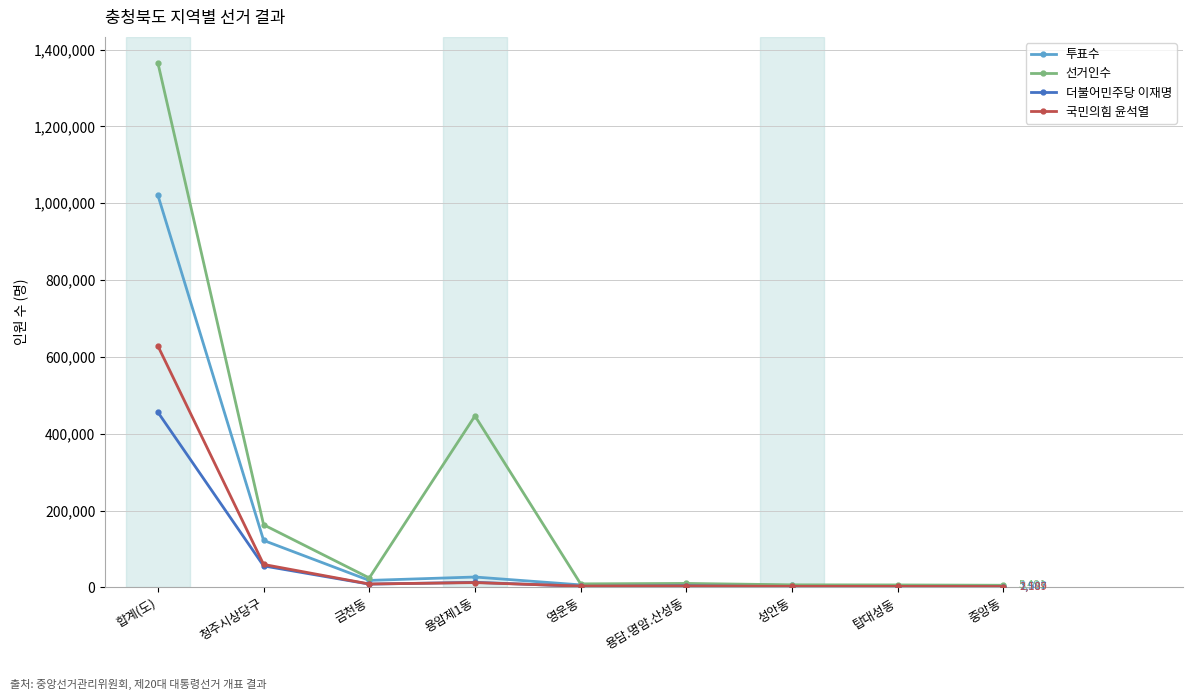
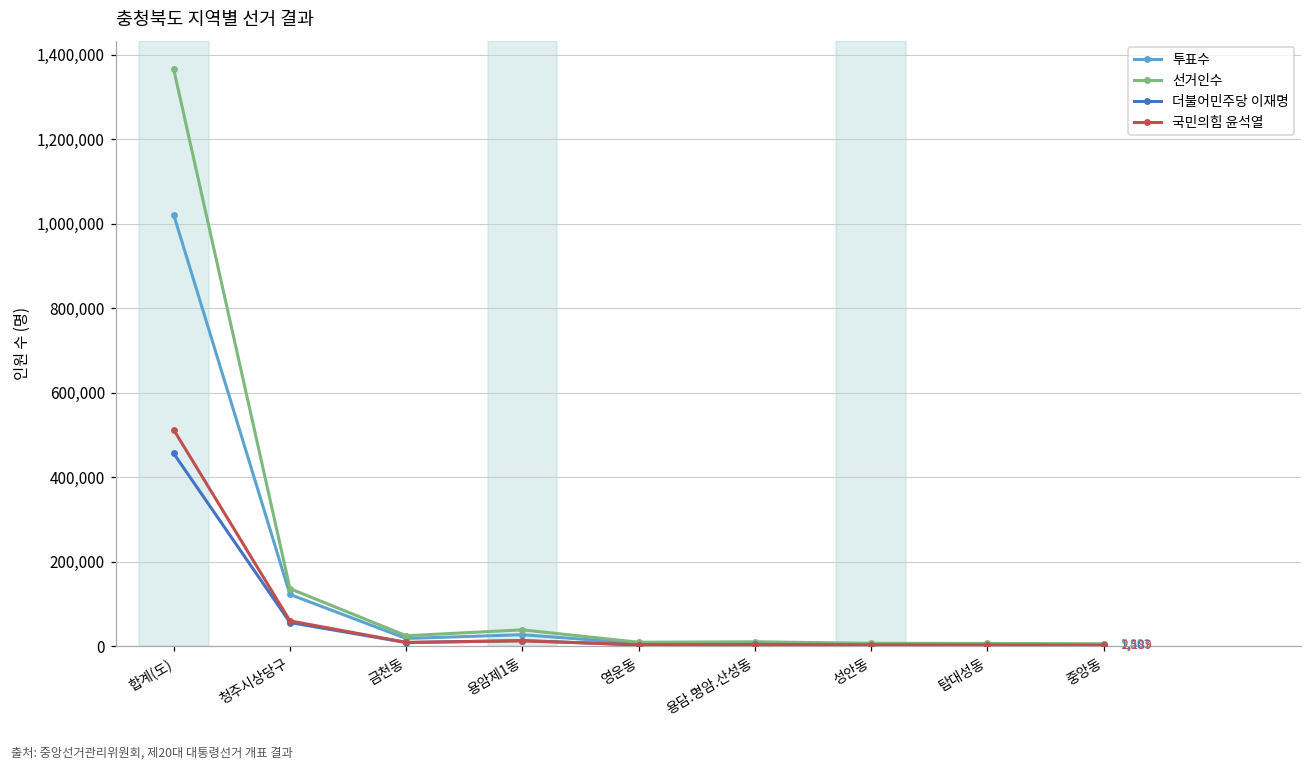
  {
    "선거인수": {
      "합계(도)": "1,370,000",
-     "청주시상당구": "160,000",
-     "용암제1동": "450,000"
+     "청주시상당구": "140,000",
+     "용암제1동": "40,000"
    },
    "국민의힘 윤석열": {
-     "합계(도)": "630,000"
+     "합계(도)": "510,000"
    }
  }
